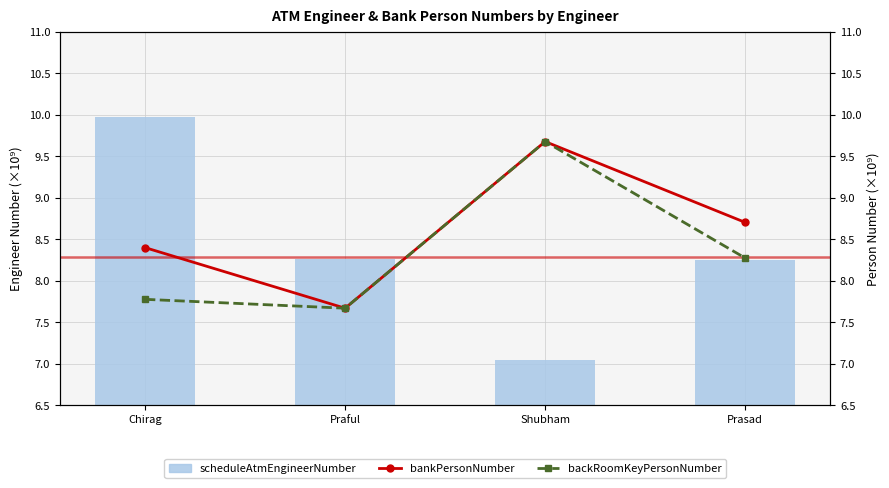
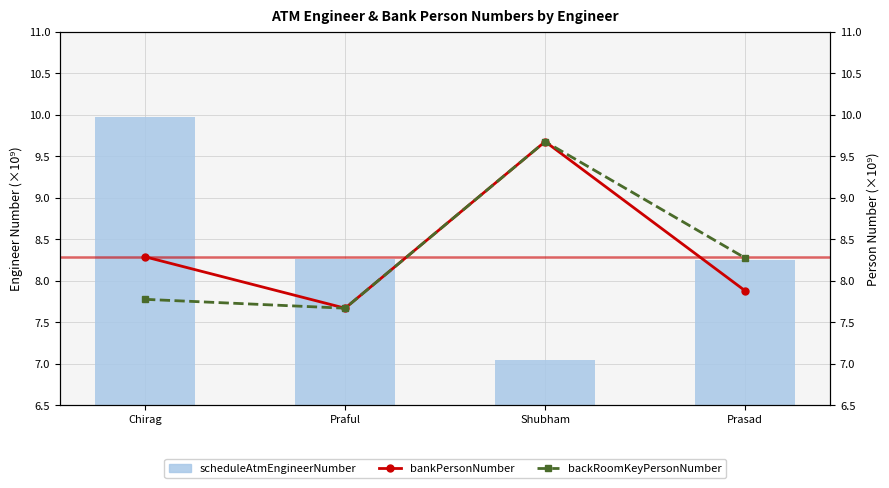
  {
    "scheduleAtmEngineerNumber": {
      "Chirag": 10.0,
      "Praful": 8.3,
      "Shubham": 7.0,
      "Prasad": 8.3
    },
    "bankPersonNumber": {
-     "Chirag": 8.4,
-     "Prasad": 8.7
+     "Chirag": 8.3,
+     "Prasad": 7.9
    },
    "backRoomKeyPersonNumber": {
      "Chirag": 7.8,
      "Prasad": 8.3
    }
  }
